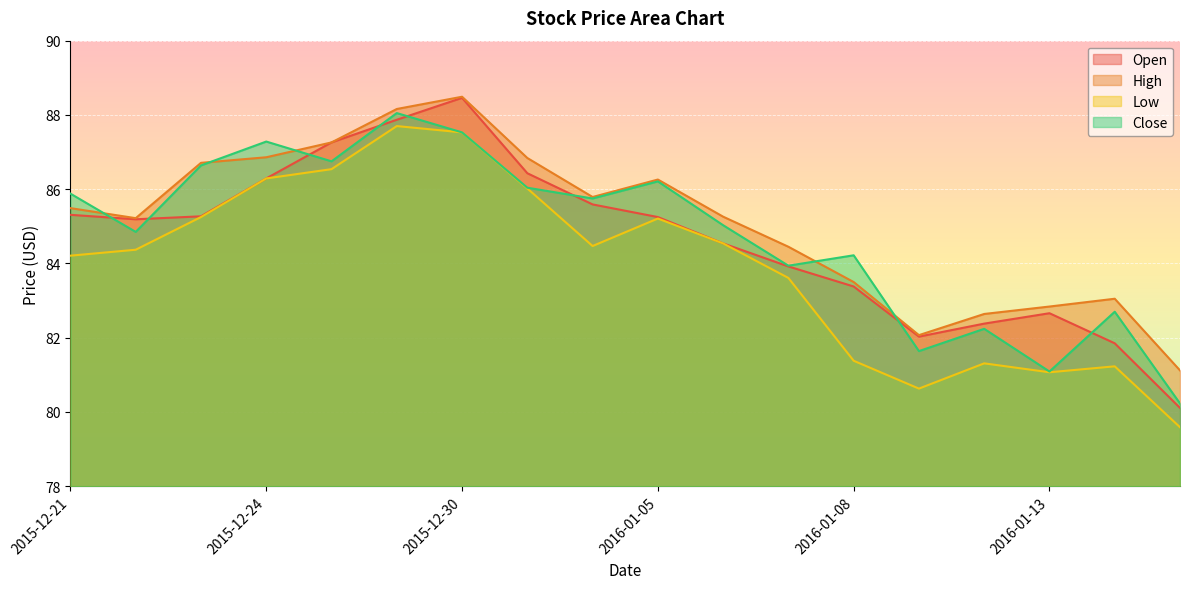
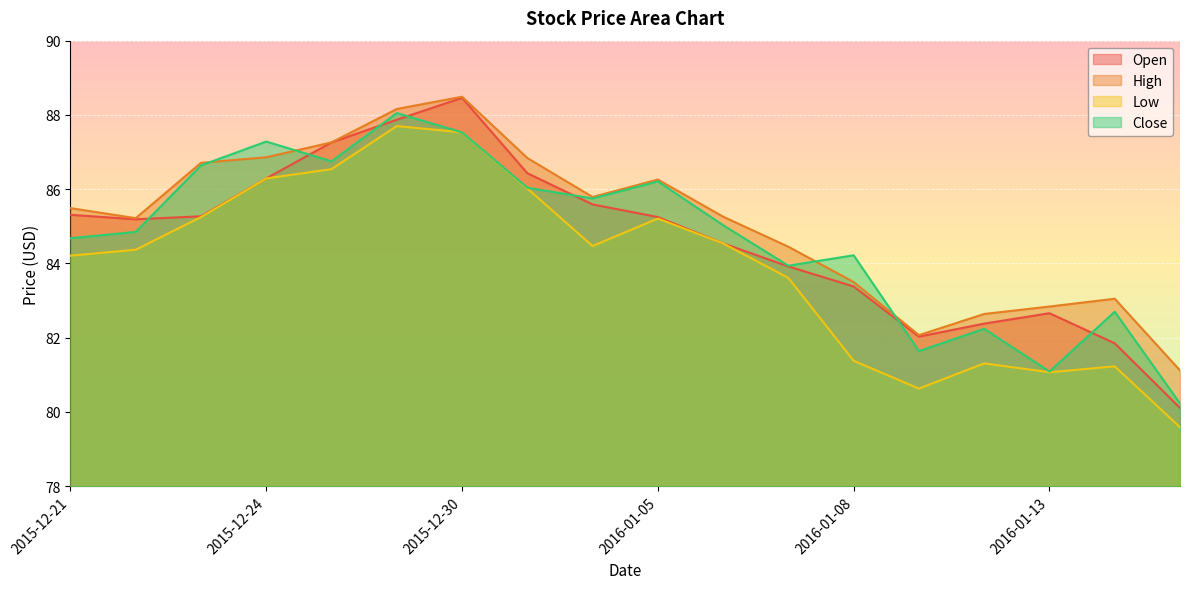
  {
    "Close": {
-     "2015-12-21": 85.9,
+     "2015-12-21": 84.7,
      "2015-12-24": 87.3,
      "2016-01-08": 84.2
    }
  }
